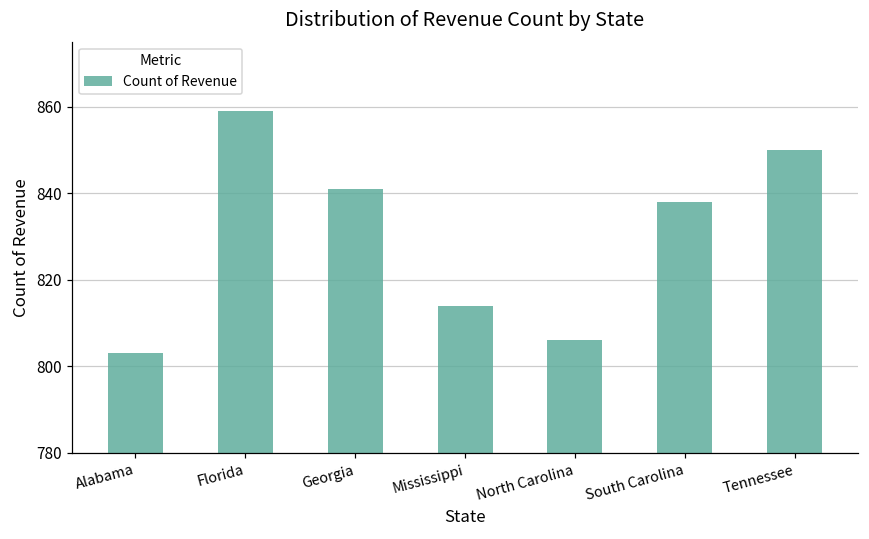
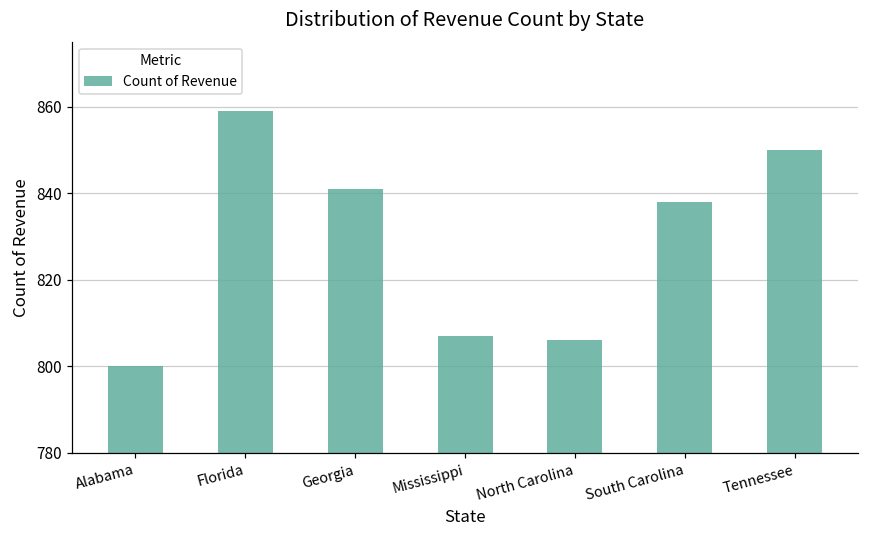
  {
-   "Alabama": 803,
+   "Alabama": 800,
    "Florida": 859,
    "Georgia": 841,
-   "Mississippi": 814,
+   "Mississippi": 807,
    "North Carolina": 806,
    "South Carolina": 838,
    "Tennessee": 850
  }
